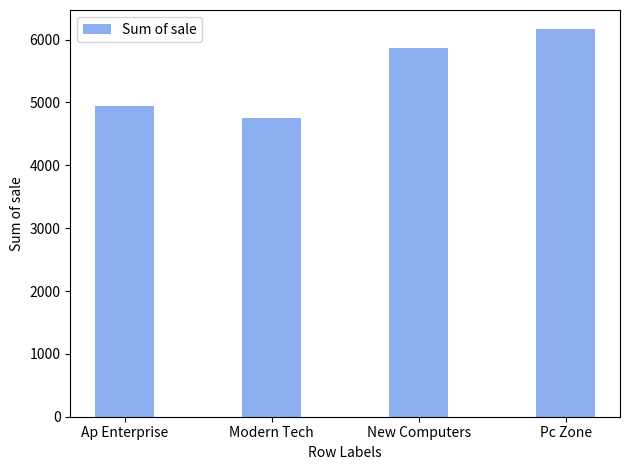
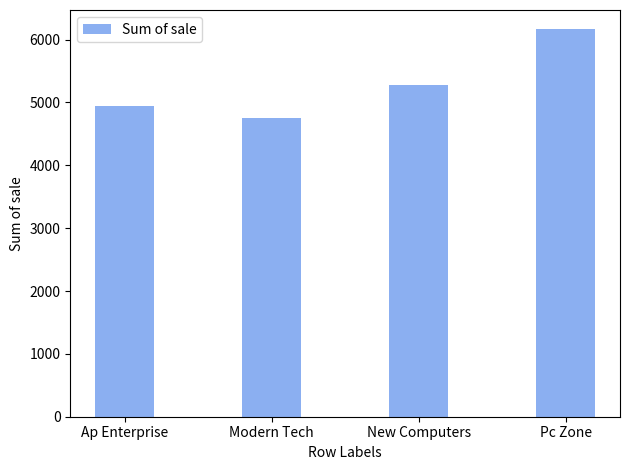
  {
    "Ap Enterprise": 4900,
    "Modern Tech": 4800,
-   "New Computers": 5900,
+   "New Computers": 5300,
    "Pc Zone": 6200
  }
